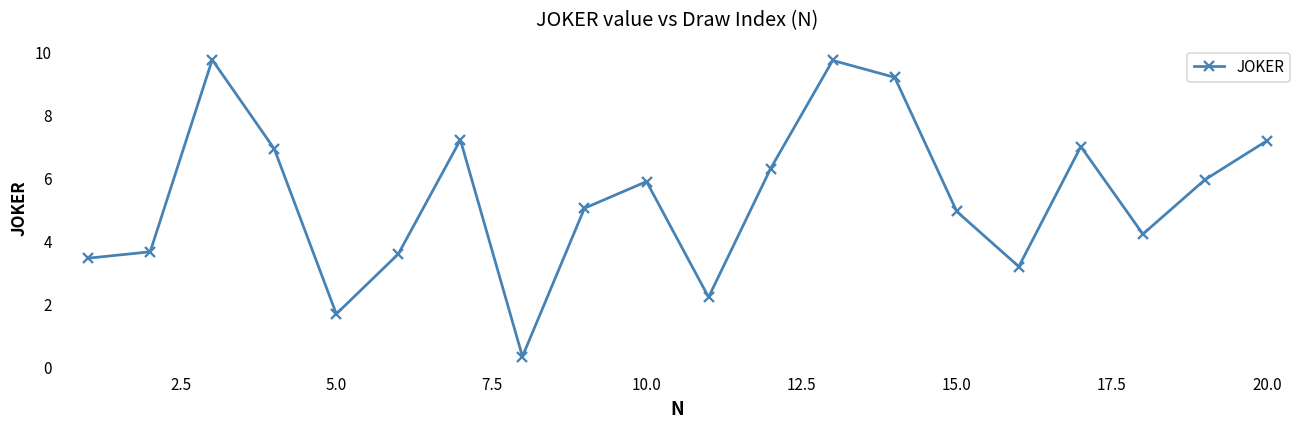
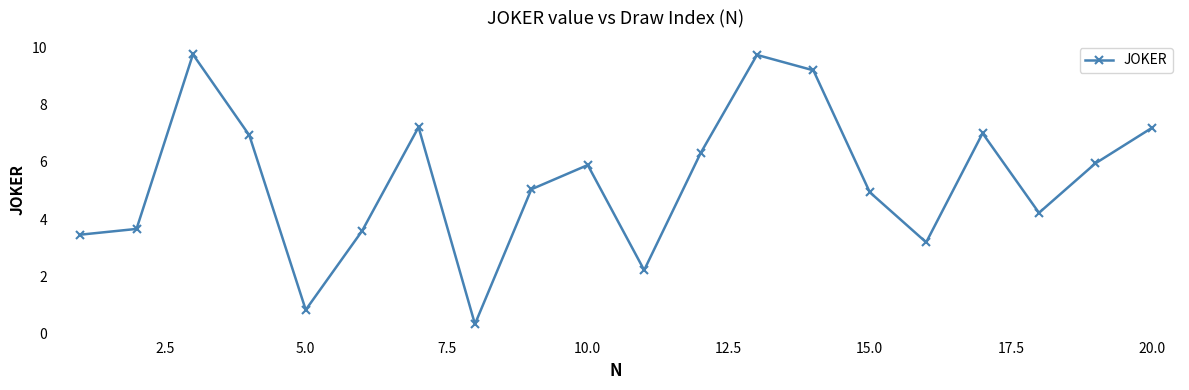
  {
-   "5.0": 1.7,
+   "5.0": 0.8,
    "10.0": 5.9,
    "15.0": 4.9,
    "20.0": 7.2
  }
